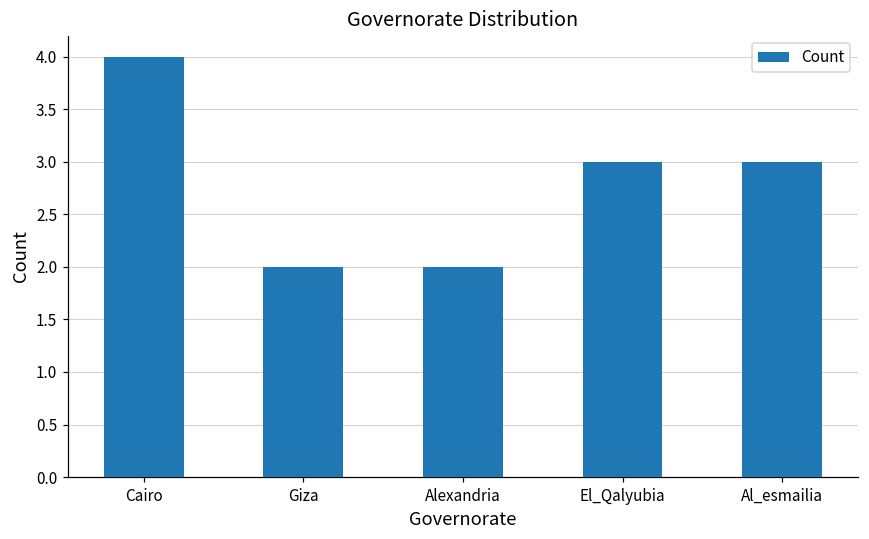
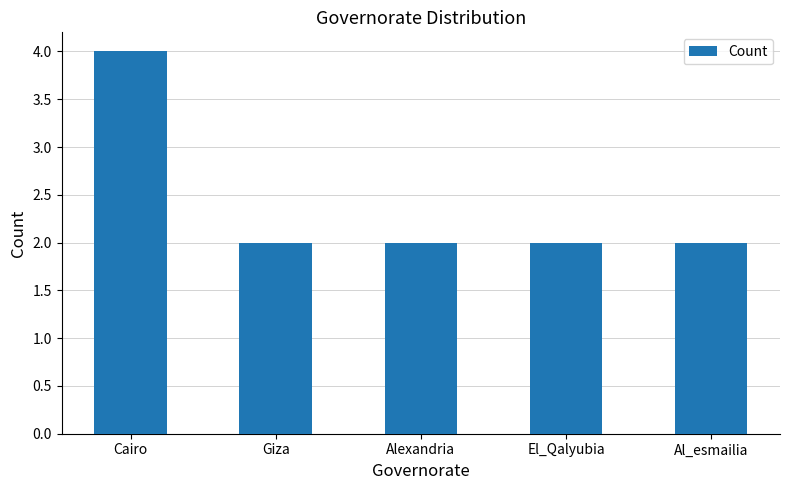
  {
    "Cairo": 4,
    "Giza": 2,
    "Alexandria": 2,
-   "El_Qalyubia": 3,
-   "Al_esmailia": 3
+   "El_Qalyubia": 2,
+   "Al_esmailia": 2
  }
